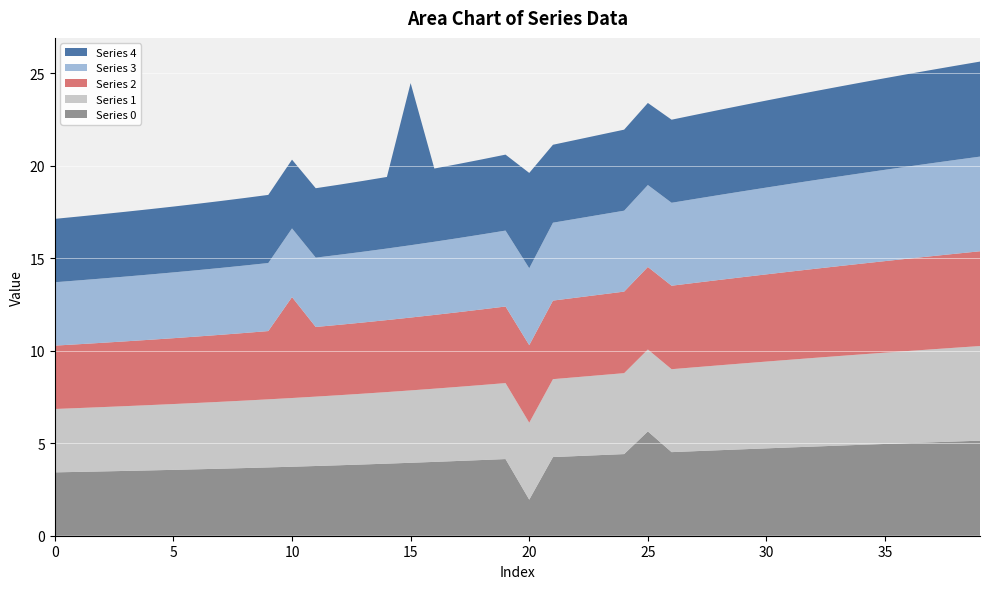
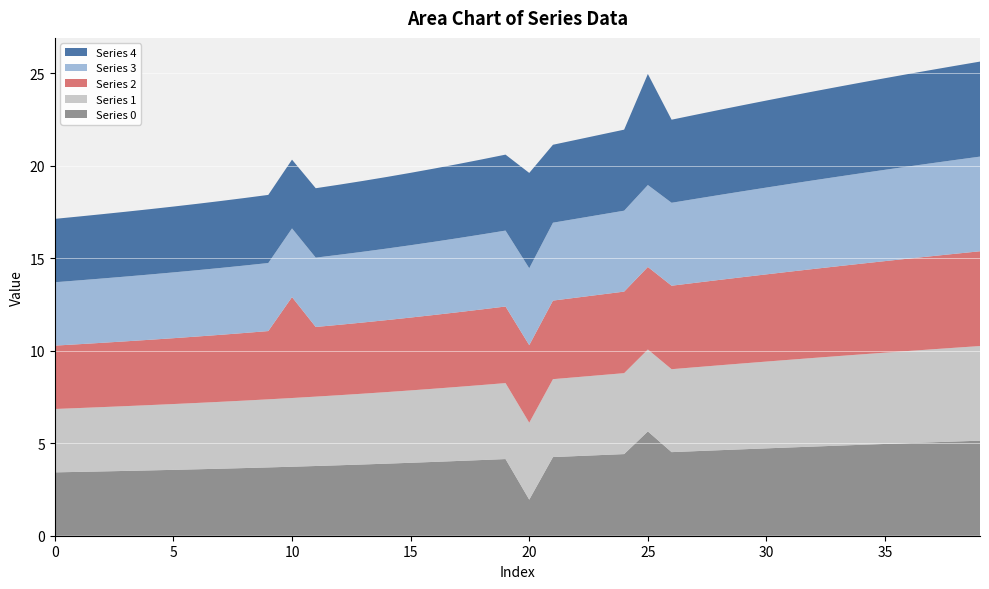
  {
    "Series 0": {
      "0": 3.4,
      "5": 3.6,
      "10": 3.7,
      "15": 3.9,
      "20": 1.9,
      "25": 5.6,
      "30": 4.7,
      "35": 5.0
    },
    "Series 2": {
      "0": 3.4,
      "5": 3.6,
      "10": 5.5,
      "15": 3.9,
      "20": 4.2,
      "25": 4.5,
      "30": 4.7,
      "35": 4.9
    },
    "Series 4": {
      "0": 3.4,
      "5": 3.6,
      "10": 3.7,
-     "15": 8.8,
+     "15": 3.9,
      "20": 5.2,
-     "25": 4.4,
+     "25": 6.0,
      "30": 4.7,
      "35": 5.0
    }
  }
